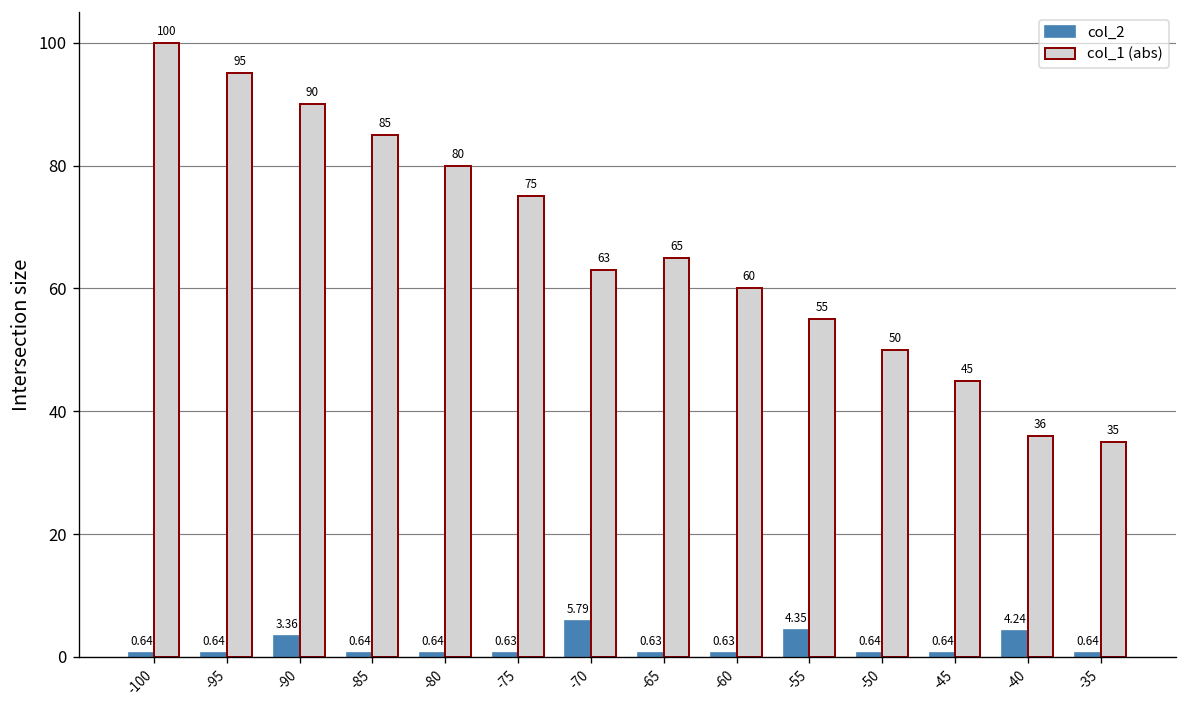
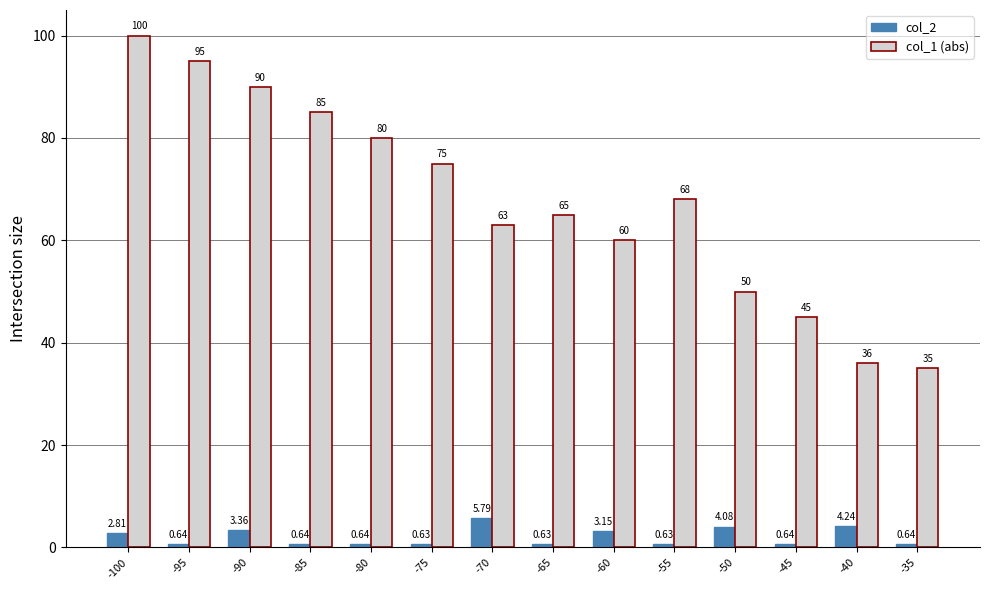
  {
    "col_2": {
-     "-100": 0.64,
+     "-100": 2.81,
      "-95": 0.64,
      "-90": 3.36,
      "-85": 0.64,
      "-80": 0.64,
      "-75": 0.63,
      "-70": 5.79,
      "-65": 0.63,
-     "-60": 0.63,
-     "-55": 4.35,
-     "-50": 0.64,
+     "-60": 3.15,
+     "-55": 0.63,
+     "-50": 4.08,
      "-45": 0.64,
      "-40": 4.24,
      "-35": 0.64
    },
    "col_1 (abs)": {
      "-100": 100,
      "-95": 95,
      "-90": 90,
      "-85": 85,
      "-80": 80,
      "-75": 75,
      "-70": 63,
      "-65": 65,
      "-60": 60,
-     "-55": 55,
+     "-55": 68,
      "-50": 50,
      "-45": 45,
      "-40": 36,
      "-35": 35
    }
  }
